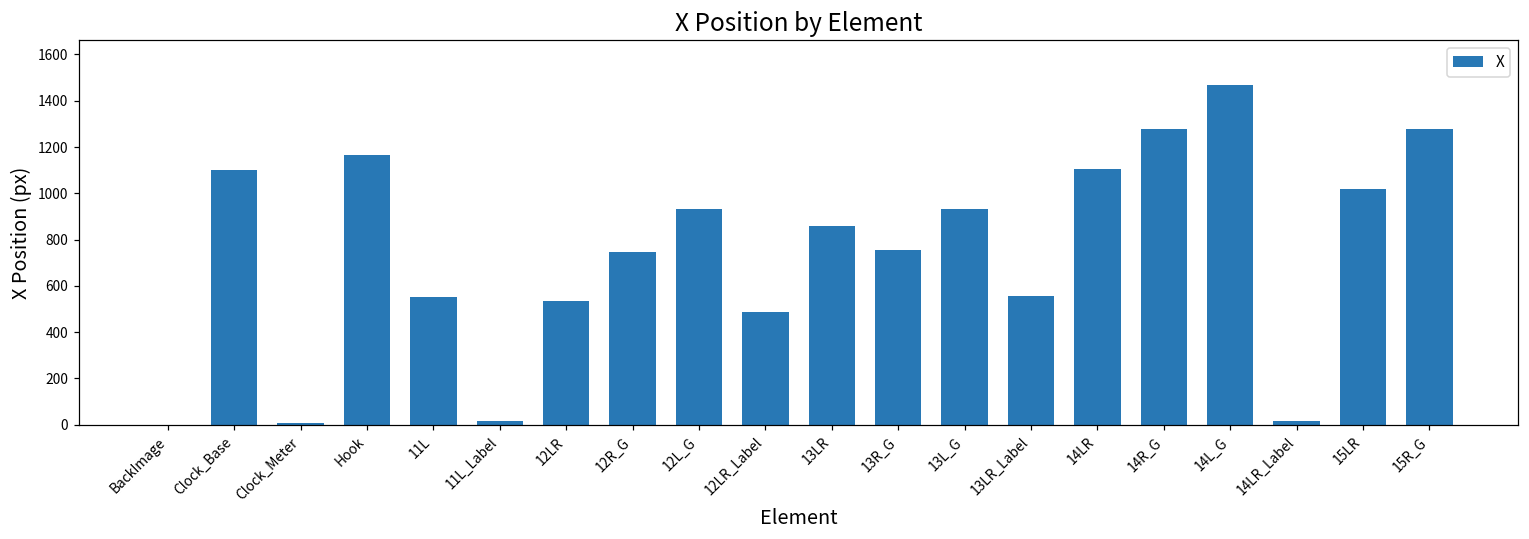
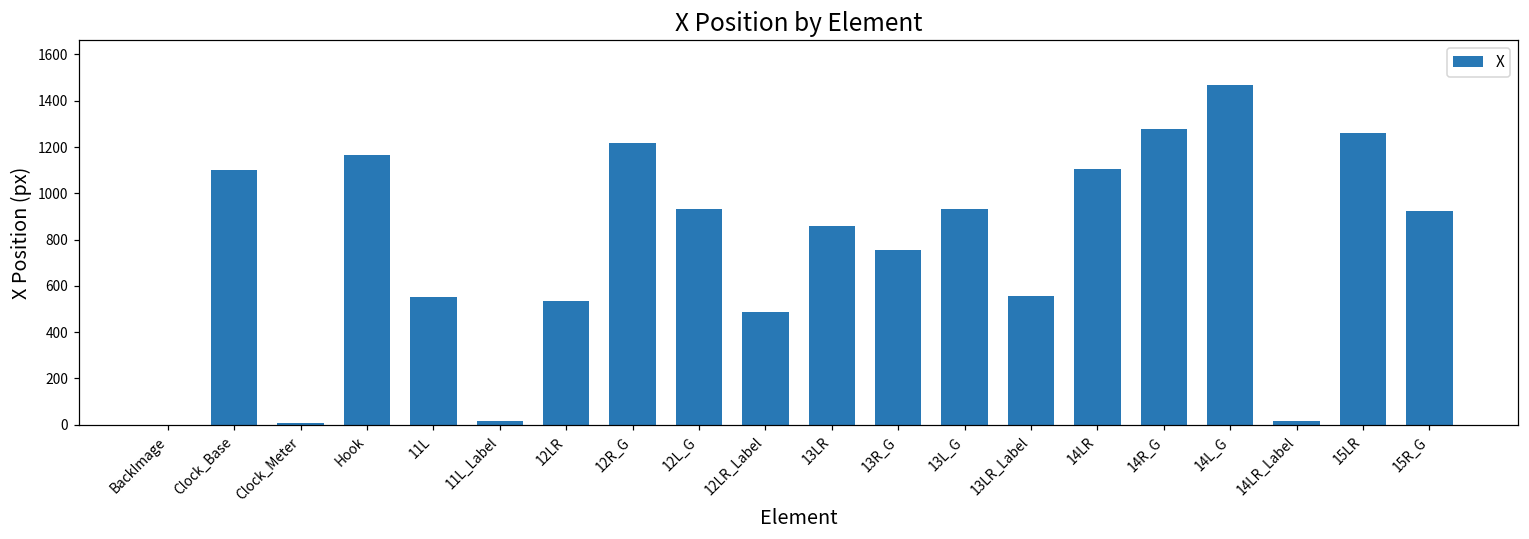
  {
    "BackImage": 0,
    "Clock_Base": 1100,
    "Hook": 1160,
    "11L": 550,
    "11L_Label": 10,
    "12LR": 540,
-   "12R_G": 750,
+   "12R_G": 1220,
    "12L_G": 930,
    "12LR_Label": 490,
    "13LR": 860,
    "13R_G": 750,
    "13L_G": 930,
    "13LR_Label": 560,
    "14LR": 1100,
    "14R_G": 1280,
    "14L_G": 1470,
    "14LR_Label": 10,
-   "15LR": 1020,
-   "15R_G": 1280
+   "15LR": 1260,
+   "15R_G": 920
  }
